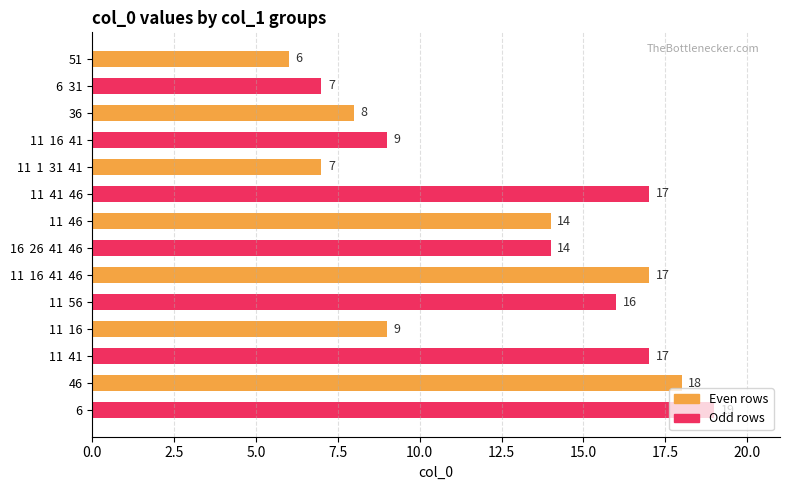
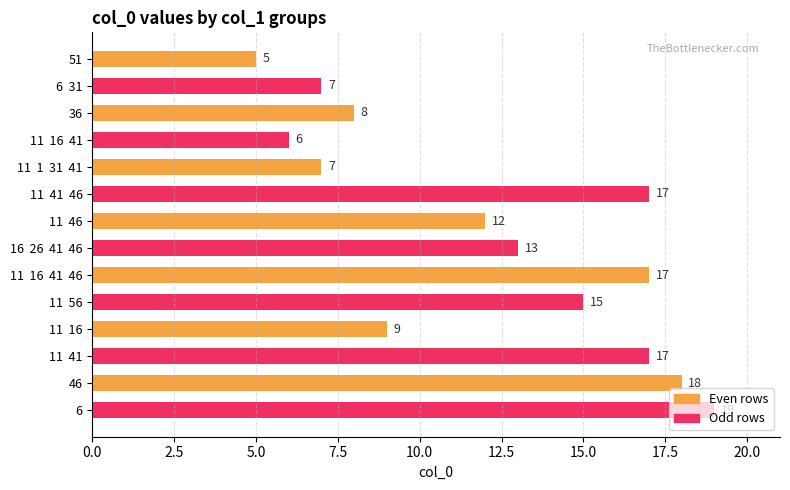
  {
-   "51": 6,
+   "51": 5,
    "6 31": 7,
    "36": 8,
-   "11 16 41": 9,
+   "11 16 41": 6,
    "11 1 31 41": 7,
    "11 41 46": 17,
-   "11 46": 14,
-   "16 26 41 46": 14,
+   "11 46": 12,
+   "16 26 41 46": 13,
    "11 16 41 46": 17,
-   "11 56": 16,
+   "11 56": 15,
    "11 16": 9,
    "11 41": 17
  }
